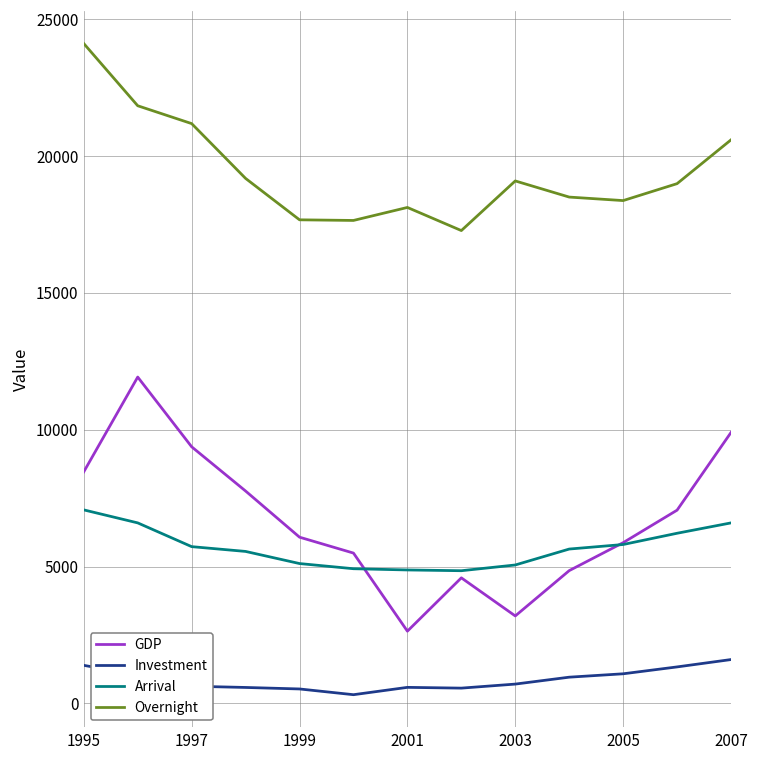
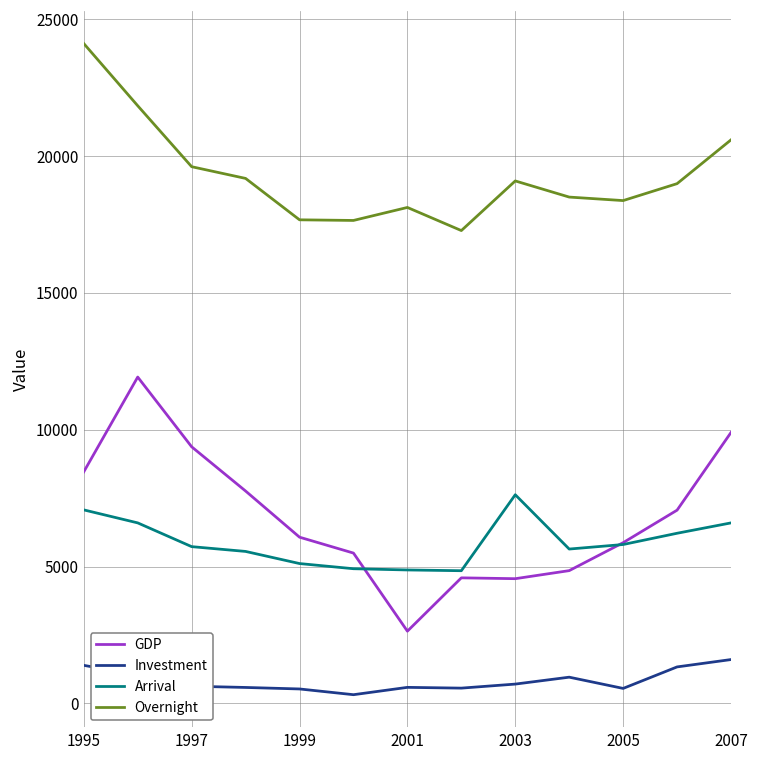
  {
    "GDP": {
      "1995": 8500,
      "1997": 9400,
      "1999": 6100,
      "2001": 2600,
-     "2003": 3200,
+     "2003": 4600,
      "2007": 9900
    },
    "Investment": {
      "1995": 1400,
      "1999": 500,
      "2001": 600,
      "2003": 700,
-     "2005": 1100,
+     "2005": 500,
      "2007": 1600
    },
    "Arrival": {
      "1995": 7100,
      "1997": 5700,
      "1999": 5100,
      "2001": 4900,
-     "2003": 5100,
+     "2003": 7600,
      "2007": 6600
    },
    "Overnight": {
      "1995": 24100,
-     "1997": 21200,
+     "1997": 19600,
      "1999": 17700,
      "2001": 18100,
      "2003": 19100,
      "2005": 18400,
      "2007": 20600
    }
  }
